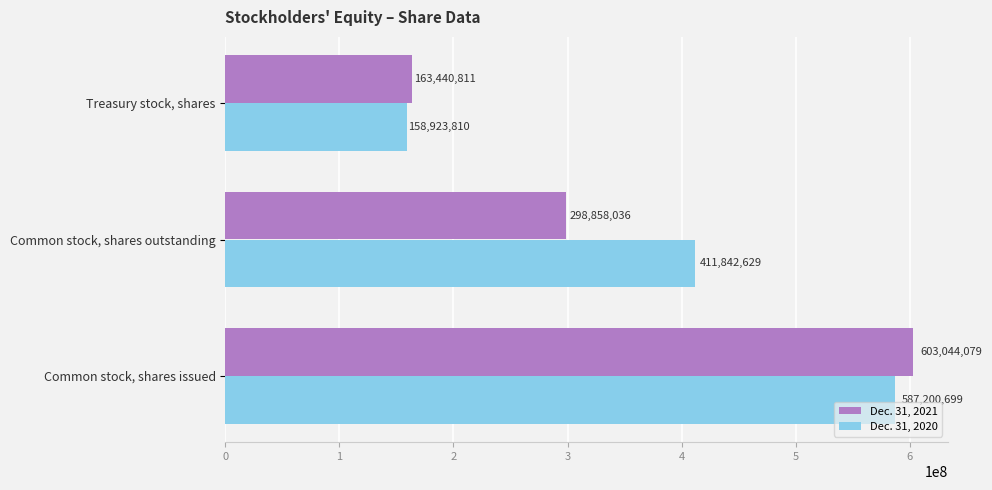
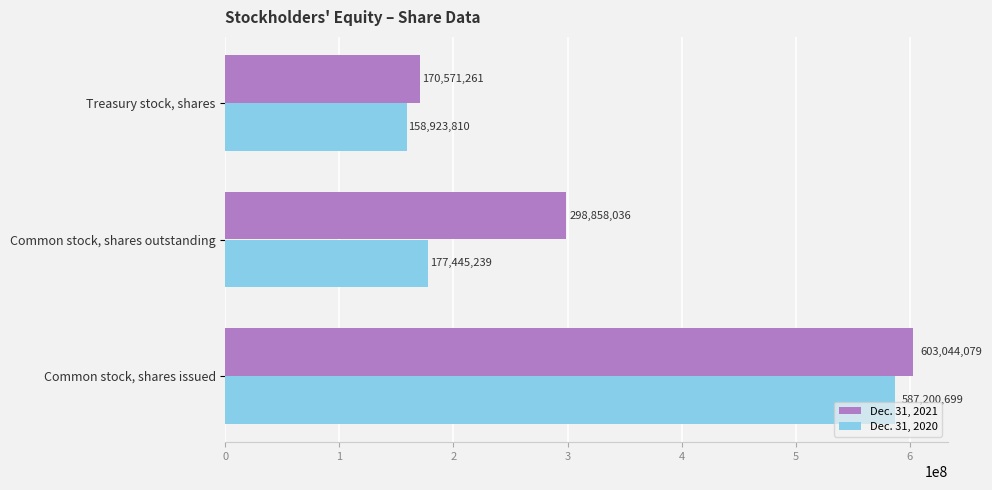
  {
    "Dec. 31, 2021": {
-     "Treasury stock, shares": "163,440,811",
+     "Treasury stock, shares": "170,571,261",
      "Common stock, shares outstanding": "298,858,036",
      "Common stock, shares issued": "603,044,079"
    },
    "Dec. 31, 2020": {
      "Treasury stock, shares": "158,923,810",
-     "Common stock, shares outstanding": "411,842,629"
+     "Common stock, shares outstanding": "177,445,239"
    }
  }
